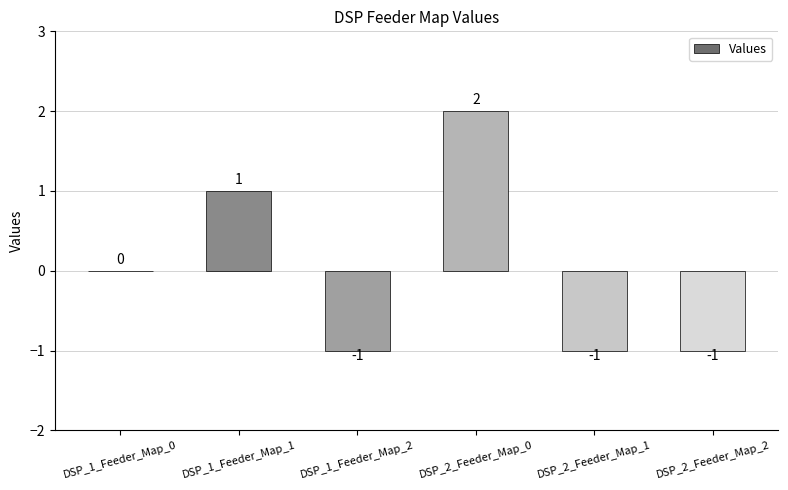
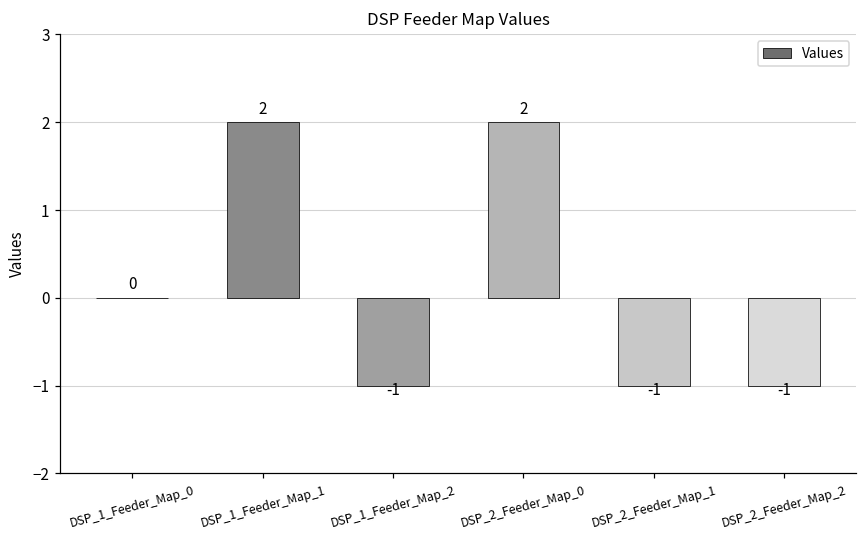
  {
    "DSP_1_Feeder_Map_0": 0,
-   "DSP_1_Feeder_Map_1": 1,
+   "DSP_1_Feeder_Map_1": 2,
    "DSP_1_Feeder_Map_2": -1,
    "DSP_2_Feeder_Map_0": 2,
    "DSP_2_Feeder_Map_1": -1,
    "DSP_2_Feeder_Map_2": -1
  }
